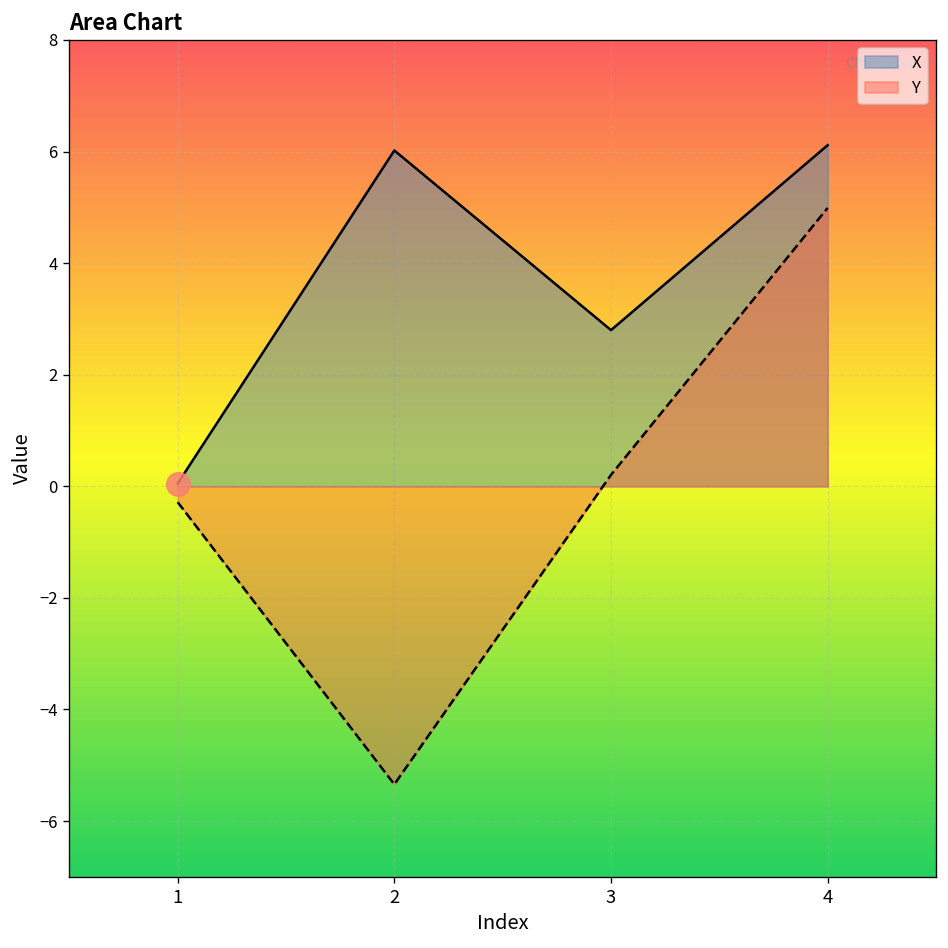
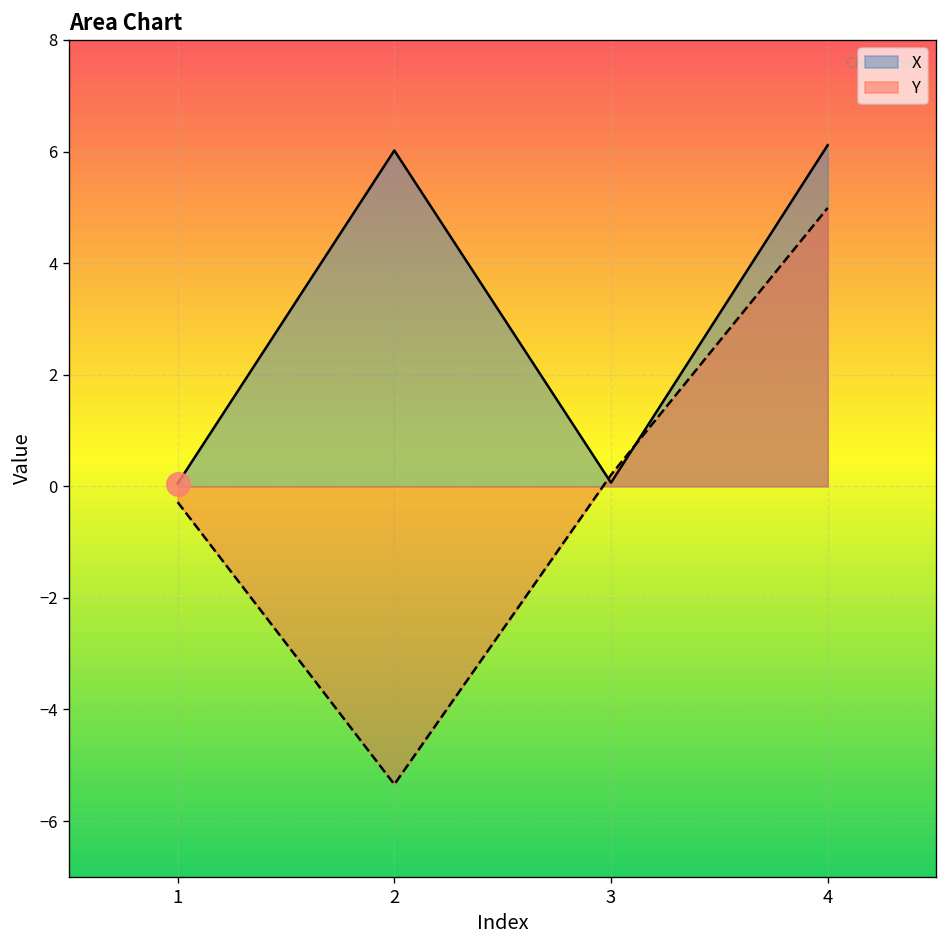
  {
    "X": {
      "2": 6.0,
-     "3": 2.8,
+     "3": 0.1,
      "4": 6.1
    }
  }
